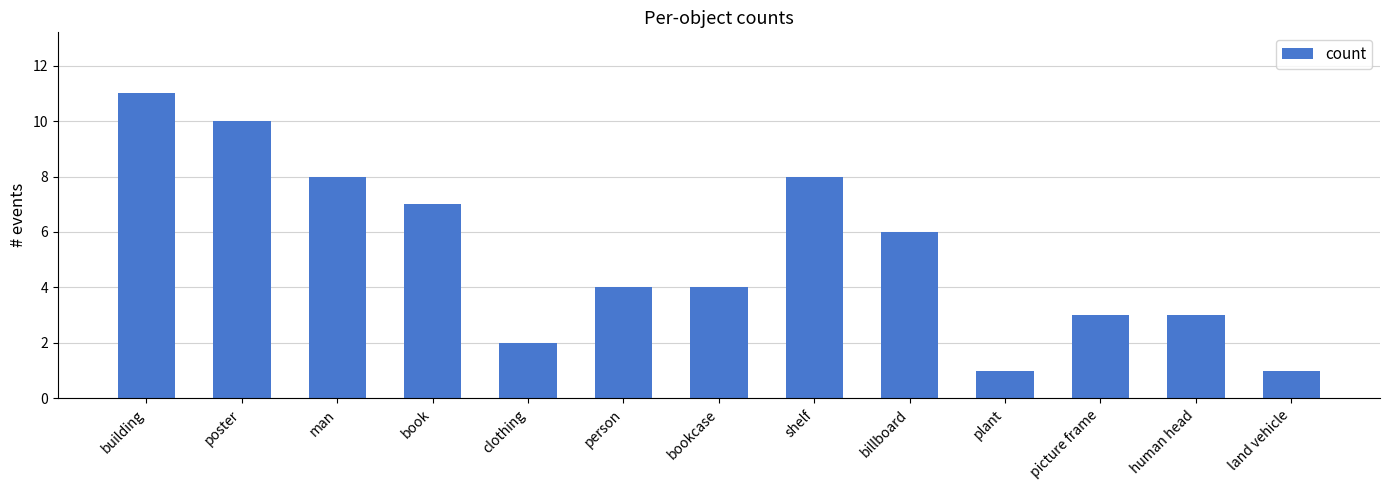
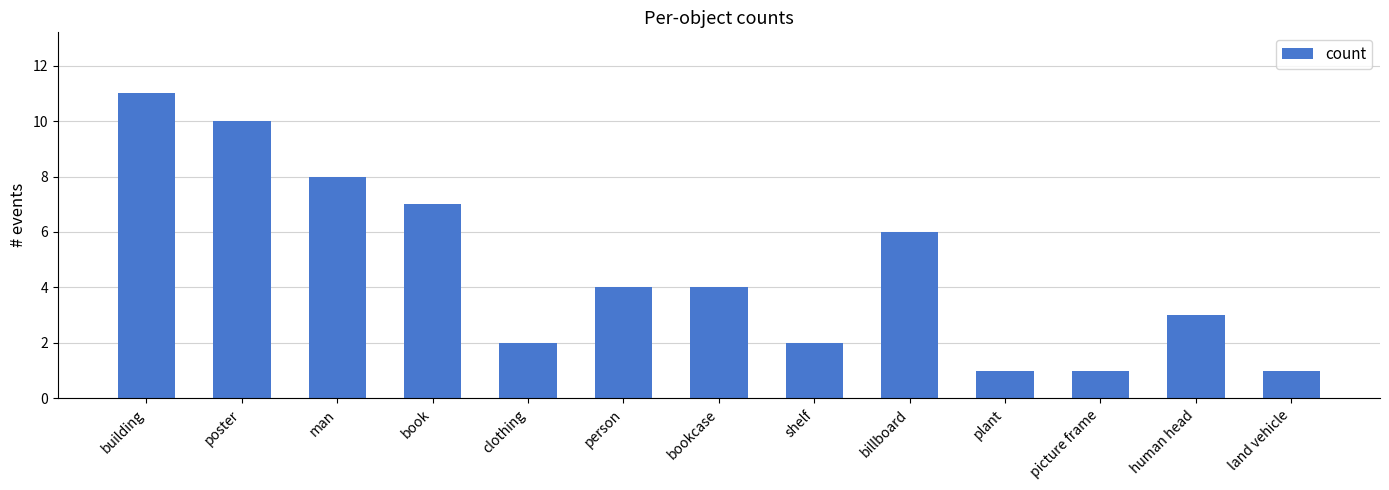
  {
    "building": 11,
    "poster": 10,
    "man": 8,
    "book": 7,
    "clothing": 2,
    "person": 4,
    "bookcase": 4,
-   "shelf": 8,
+   "shelf": 2,
    "billboard": 6,
    "plant": 1,
-   "picture frame": 3,
+   "picture frame": 1,
    "human head": 3,
    "land vehicle": 1
  }
